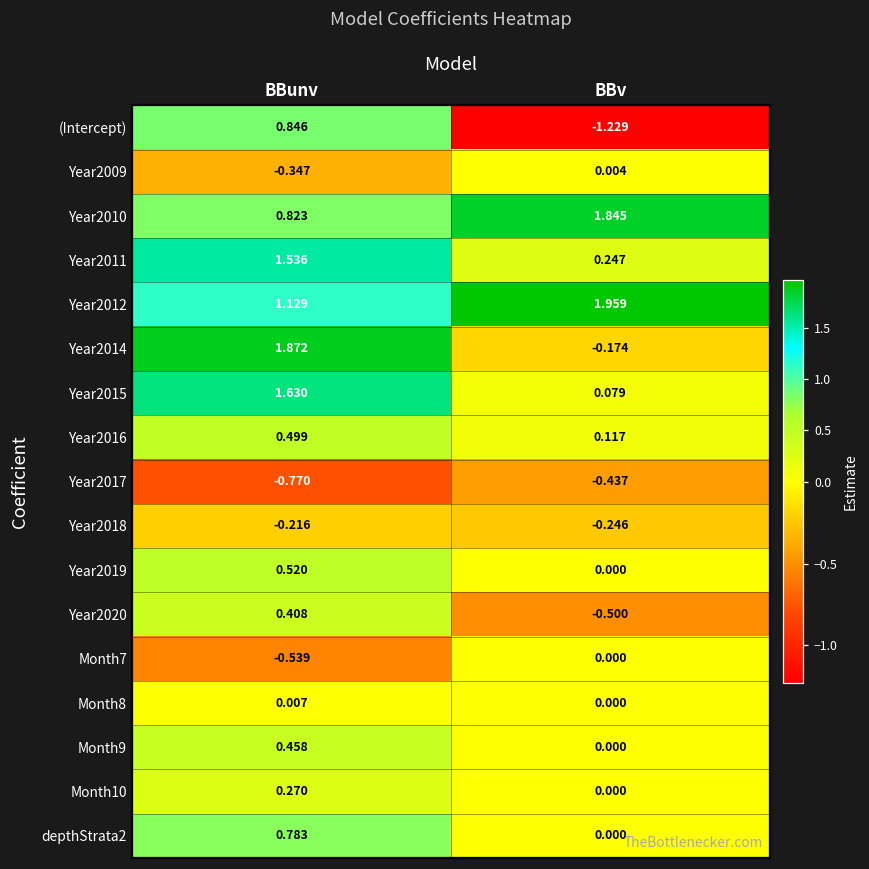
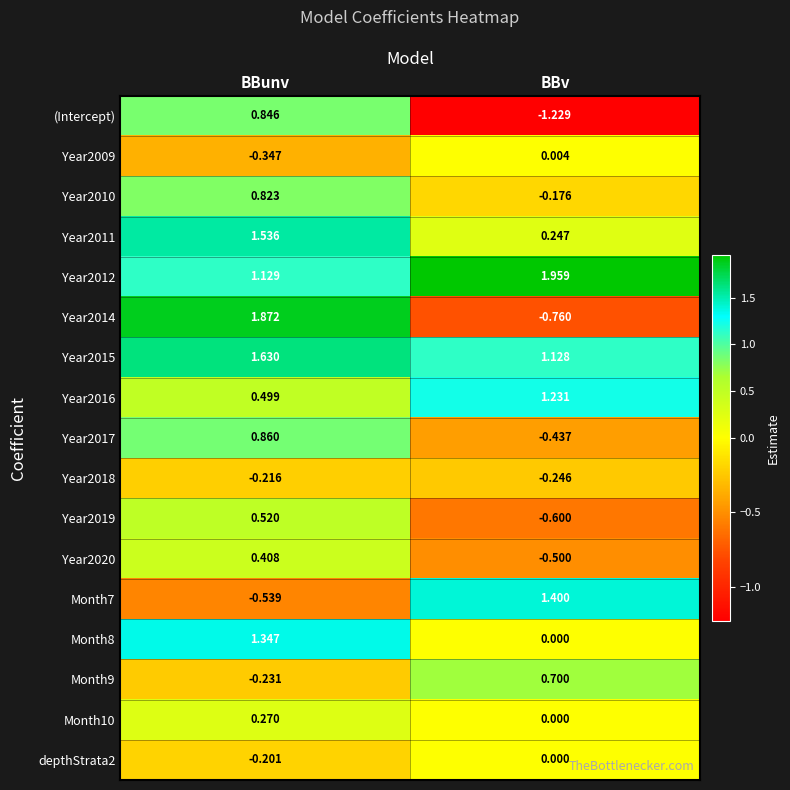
  {
    "(Intercept)": {
      "BBunv": 0.846,
      "BBv": -1.229
    },
    "Year2009": {
      "BBunv": -0.347,
      "BBv": 0.004
    },
    "Year2010": {
      "BBunv": 0.823,
-     "BBv": 1.845
+     "BBv": -0.176
    },
    "Year2011": {
      "BBunv": 1.536,
      "BBv": 0.247
    },
    "Year2012": {
      "BBunv": 1.129,
      "BBv": 1.959
    },
    "Year2014": {
      "BBunv": 1.872,
-     "BBv": -0.174
+     "BBv": -0.760
    },
    "Year2015": {
      "BBunv": 1.630,
-     "BBv": 0.079
+     "BBv": 1.128
    },
    "Year2016": {
      "BBunv": 0.499,
-     "BBv": 0.117
+     "BBv": 1.231
    },
    "Year2017": {
-     "BBunv": -0.770,
+     "BBunv": 0.860,
      "BBv": -0.437
    },
    "Year2018": {
      "BBunv": -0.216,
      "BBv": -0.246
    },
    "Year2019": {
      "BBunv": 0.520,
-     "BBv": 0.000
+     "BBv": -0.600
    },
    "Year2020": {
      "BBunv": 0.408,
      "BBv": -0.500
    },
    "Month7": {
      "BBunv": -0.539,
-     "BBv": 0.000
+     "BBv": 1.400
    },
    "Month8": {
-     "BBunv": 0.007,
+     "BBunv": 1.347,
      "BBv": 0.000
    },
    "Month9": {
-     "BBunv": 0.458,
-     "BBv": 0.000
+     "BBunv": -0.231,
+     "BBv": 0.700
    },
    "Month10": {
      "BBunv": 0.270,
      "BBv": 0.000
    },
    "depthStrata2": {
-     "BBunv": 0.783
+     "BBunv": -0.201
    }
  }
